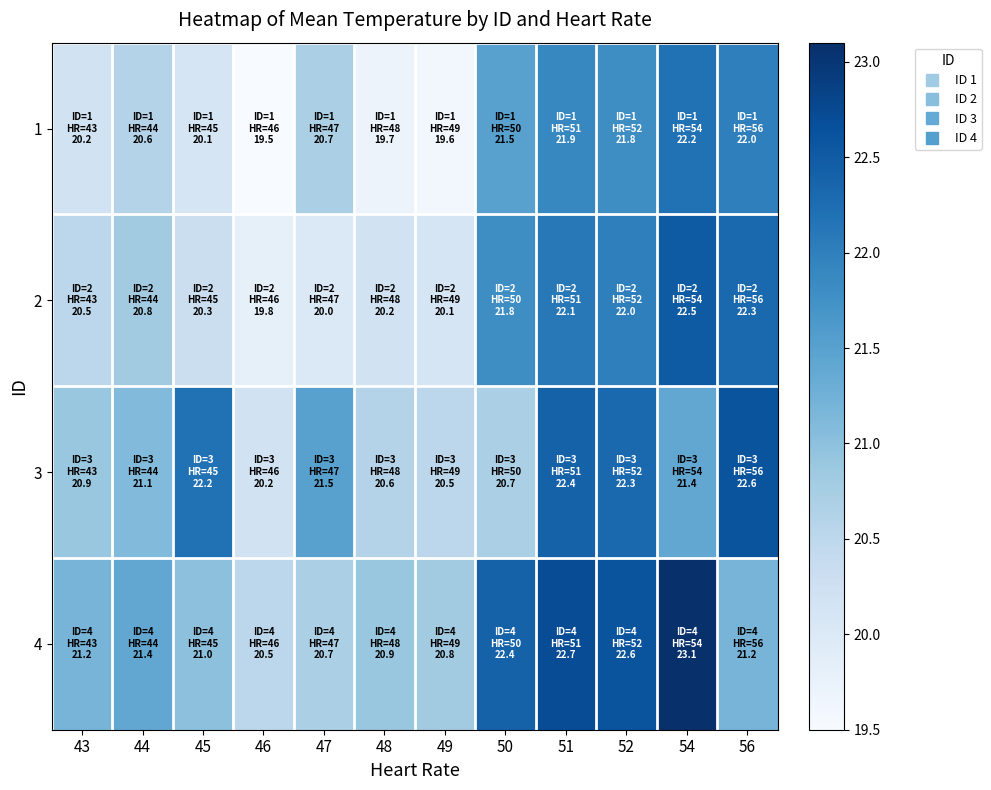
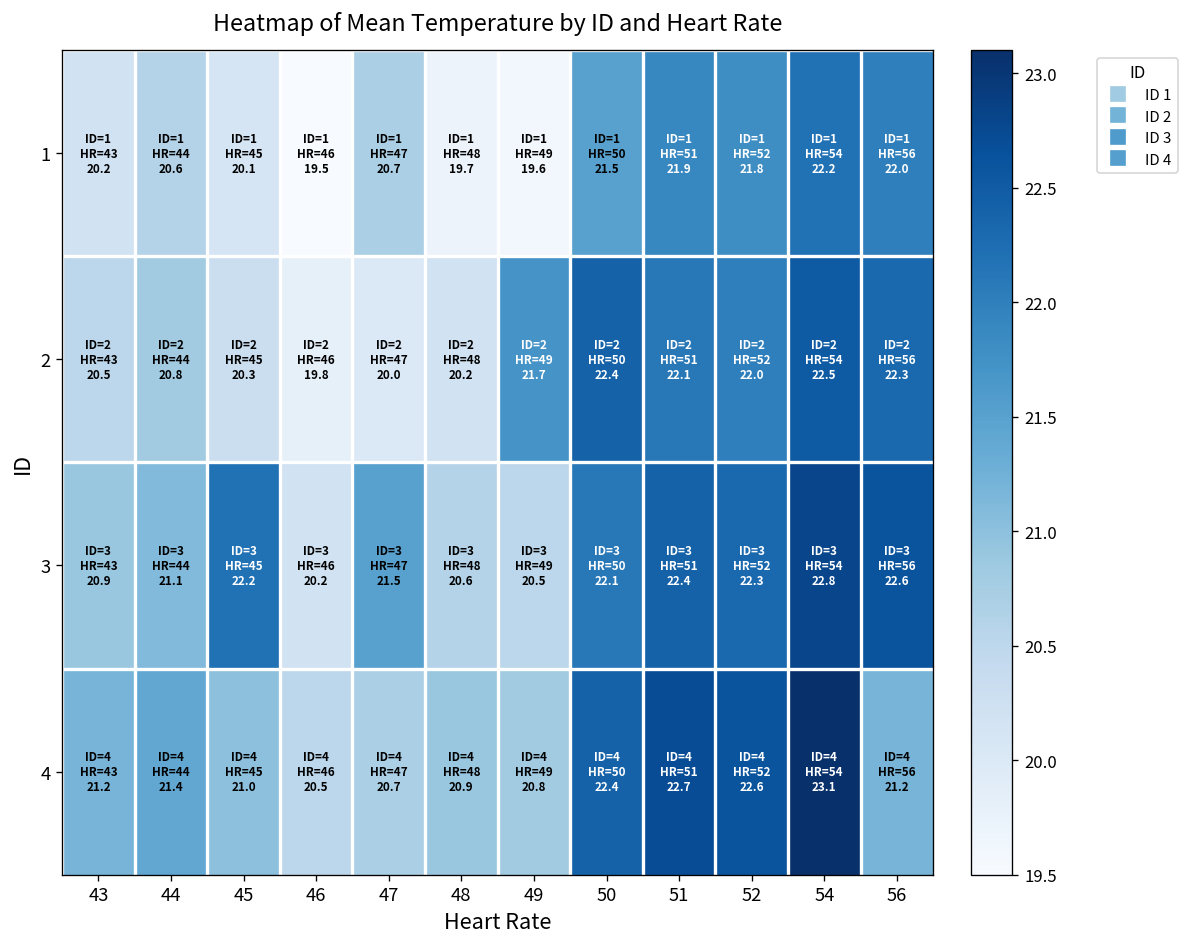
  {
    "2": {
-     "49": 20.1,
-     "50": 21.8
+     "49": 21.7,
+     "50": 22.4
    },
    "3": {
-     "50": 20.7,
-     "54": 21.4
+     "50": 22.1,
+     "54": 22.8
    }
  }
